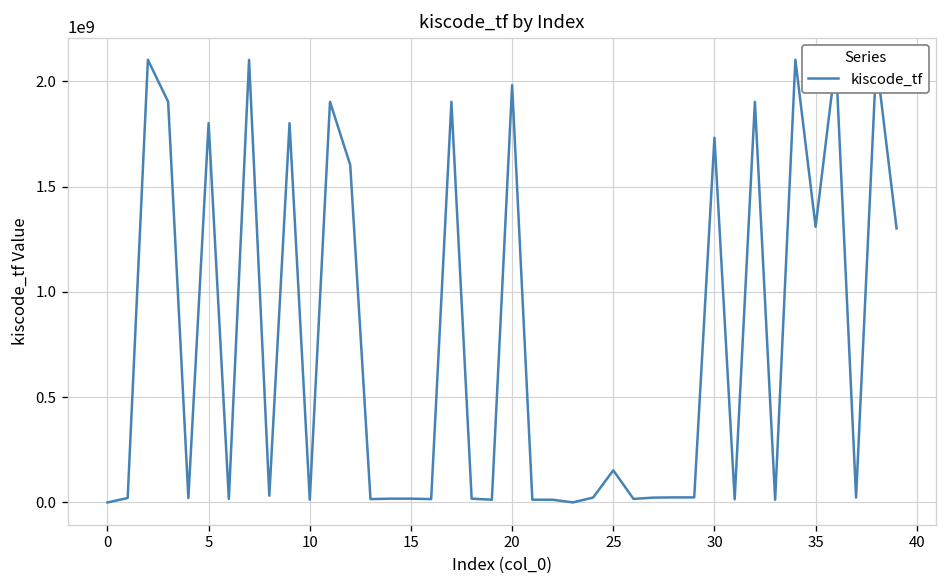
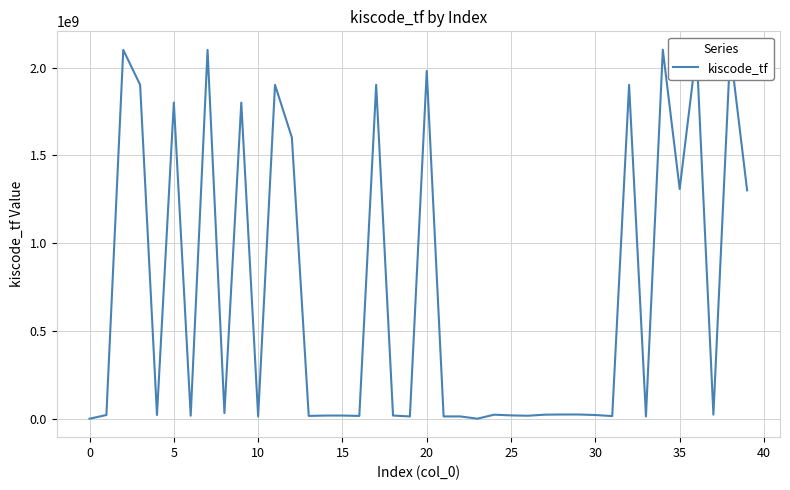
  {
    "0": 0,
    "5": 1800000000,
    "10": 10000000,
    "15": 20000000,
    "20": 1980000000,
-   "25": 150000000,
-   "30": 1730000000,
+   "25": 20000000,
+   "30": 20000000,
    "35": 1310000000
  }
